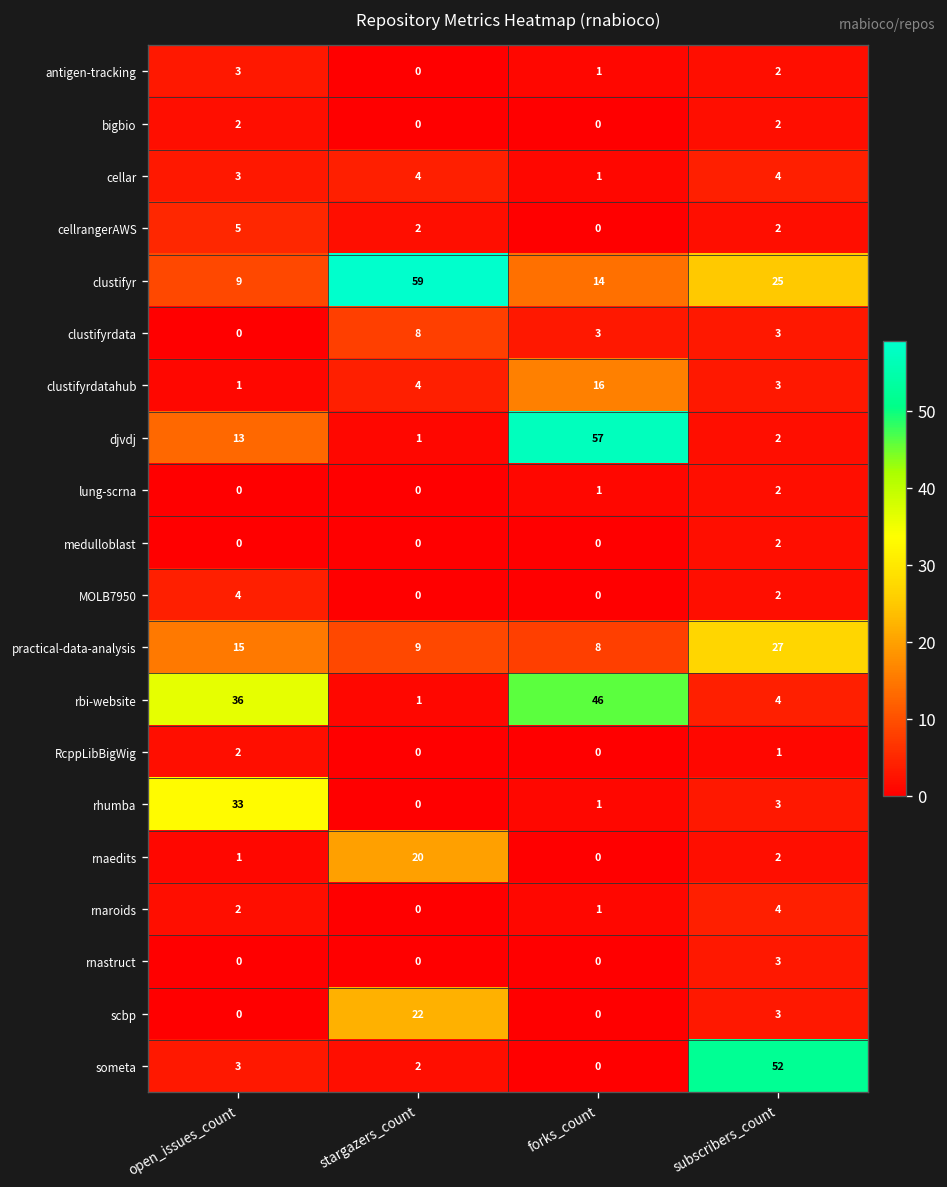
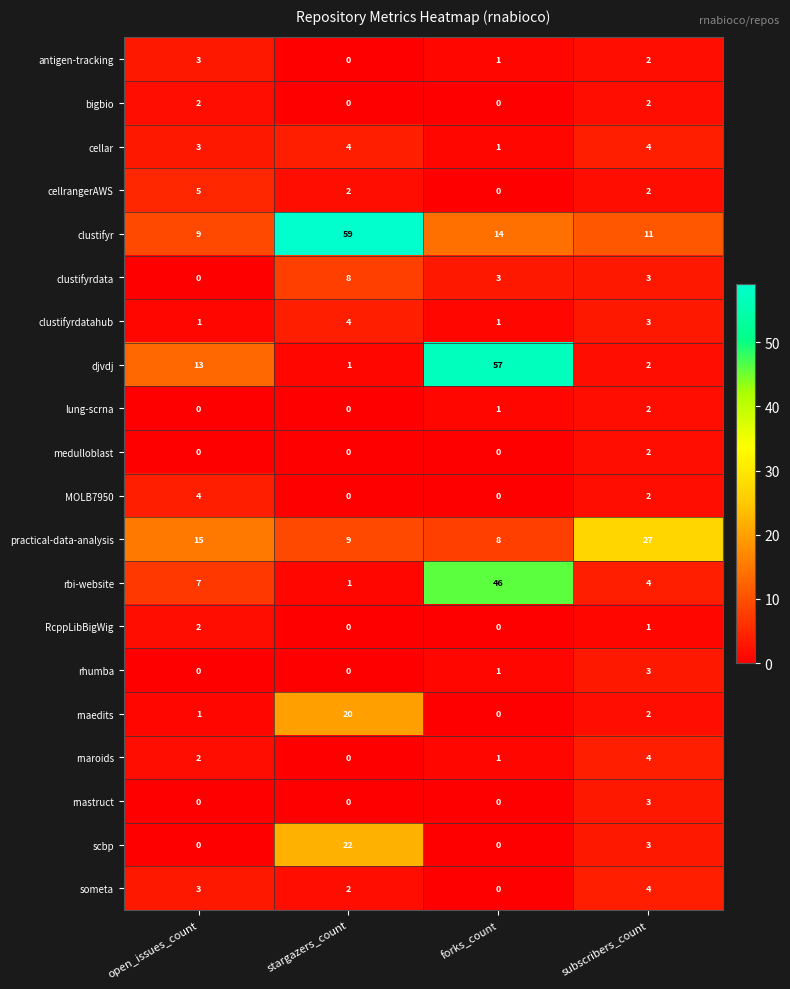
  {
    "antigen-tracking": {
      "open_issues_count": 3,
      "stargazers_count": 0,
      "forks_count": 1,
      "subscribers_count": 2
    },
    "bigbio": {
      "open_issues_count": 2,
      "stargazers_count": 0,
      "forks_count": 0,
      "subscribers_count": 2
    },
    "cellar": {
      "open_issues_count": 3,
      "stargazers_count": 4,
      "forks_count": 1,
      "subscribers_count": 4
    },
    "cellrangerAWS": {
      "open_issues_count": 5,
      "stargazers_count": 2,
      "forks_count": 0,
      "subscribers_count": 2
    },
    "clustifyr": {
      "open_issues_count": 9,
      "stargazers_count": 59,
      "forks_count": 14,
-     "subscribers_count": 25
+     "subscribers_count": 11
    },
    "clustifyrdata": {
      "open_issues_count": 0,
      "stargazers_count": 8,
      "forks_count": 3,
      "subscribers_count": 3
    },
    "clustifyrdatahub": {
      "open_issues_count": 1,
      "stargazers_count": 4,
-     "forks_count": 16,
+     "forks_count": 1,
      "subscribers_count": 3
    },
    "djvdj": {
      "open_issues_count": 13,
      "stargazers_count": 1,
      "forks_count": 57,
      "subscribers_count": 2
    },
    "lung-scrna": {
      "open_issues_count": 0,
      "stargazers_count": 0,
      "forks_count": 1,
      "subscribers_count": 2
    },
    "medulloblast": {
      "open_issues_count": 0,
      "stargazers_count": 0,
      "forks_count": 0,
      "subscribers_count": 2
    },
    "MOLB7950": {
      "open_issues_count": 4,
      "stargazers_count": 0,
      "forks_count": 0,
      "subscribers_count": 2
    },
    "practical-data-analysis": {
      "open_issues_count": 15,
      "stargazers_count": 9,
      "forks_count": 8,
      "subscribers_count": 27
    },
    "rbi-website": {
-     "open_issues_count": 36,
+     "open_issues_count": 7,
      "stargazers_count": 1,
      "forks_count": 46,
      "subscribers_count": 4
    },
    "RcppLibBigWig": {
      "open_issues_count": 2,
      "stargazers_count": 0,
      "forks_count": 0,
      "subscribers_count": 1
    },
    "rhumba": {
-     "open_issues_count": 33,
+     "open_issues_count": 0,
      "stargazers_count": 0,
      "forks_count": 1,
      "subscribers_count": 3
    },
    "rnaedits": {
      "open_issues_count": 1,
      "stargazers_count": 20,
      "forks_count": 0,
      "subscribers_count": 2
    },
    "rnaroids": {
      "open_issues_count": 2,
      "stargazers_count": 0,
      "forks_count": 1,
      "subscribers_count": 4
    },
    "rnastruct": {
      "open_issues_count": 0,
      "stargazers_count": 0,
      "forks_count": 0,
      "subscribers_count": 3
    },
    "scbp": {
      "open_issues_count": 0,
      "stargazers_count": 22,
      "forks_count": 0,
      "subscribers_count": 3
    },
    "someta": {
      "open_issues_count": 3,
      "stargazers_count": 2,
      "forks_count": 0,
-     "subscribers_count": 52
+     "subscribers_count": 4
    }
  }
